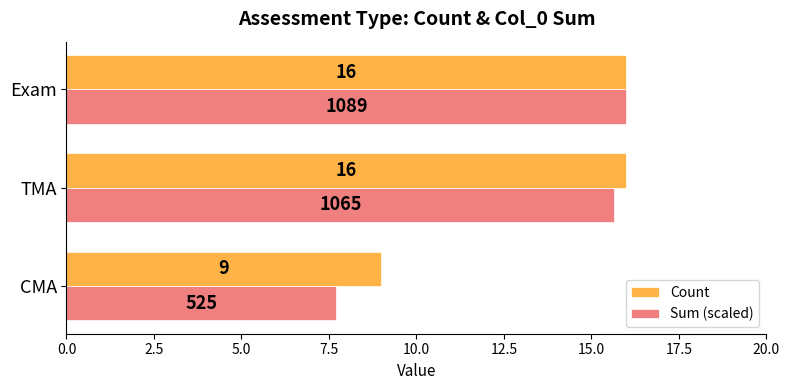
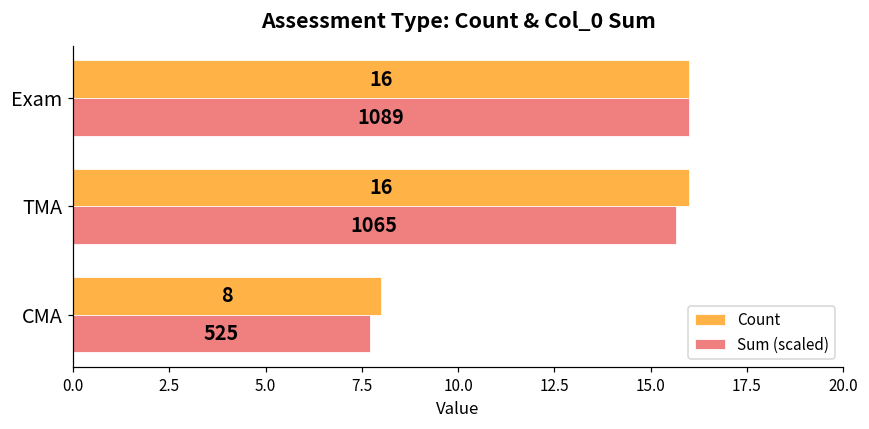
  {
    "Count": {
      "Exam": 16,
      "TMA": 16,
-     "CMA": 9
+     "CMA": 8
    }
  }
